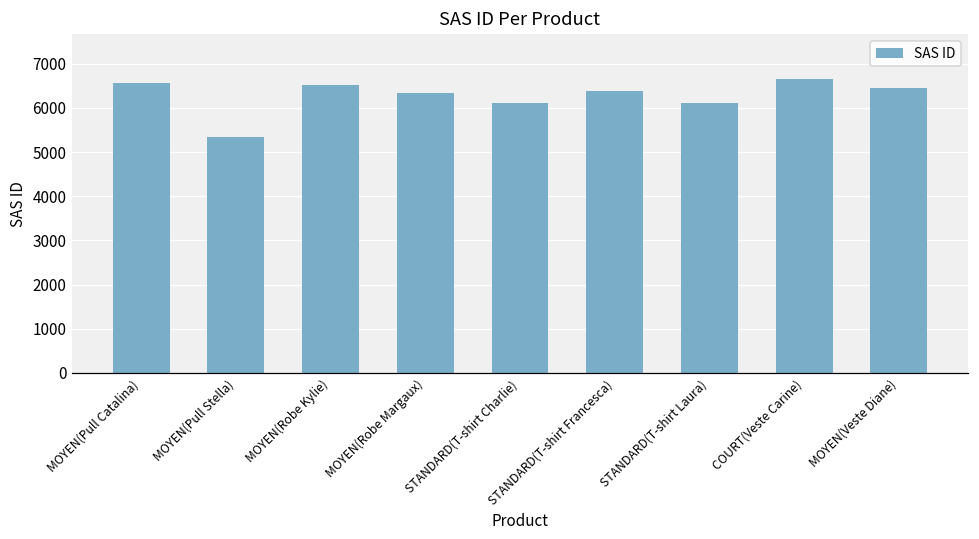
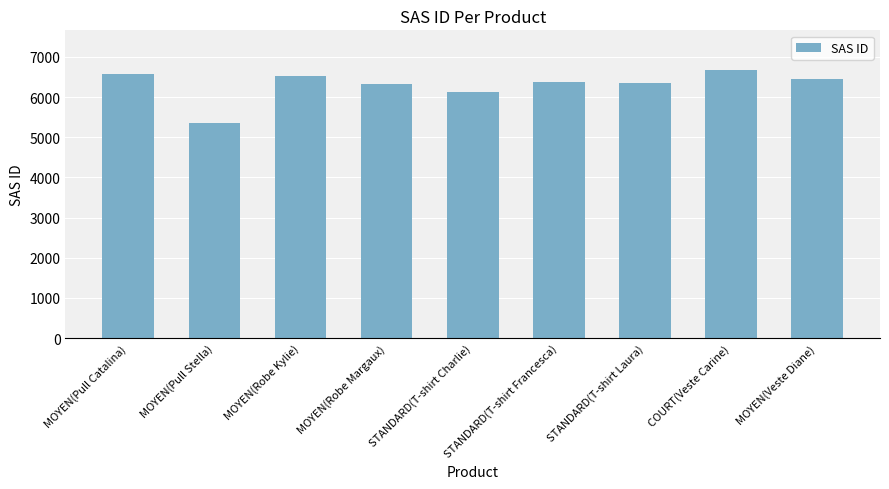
  {
    "MOYEN(Pull Catalina)": 6600,
    "MOYEN(Pull Stella)": 5400,
    "MOYEN(Robe Kylie)": 6500,
    "MOYEN(Robe Margaux)": 6300,
    "STANDARD(T-shirt Charlie)": 6100,
    "STANDARD(T-shirt Francesca)": 6400,
-   "STANDARD(T-shirt Laura)": 6100,
+   "STANDARD(T-shirt Laura)": 6400,
    "COURT(Veste Carine)": 6700,
    "MOYEN(Veste Diane)": 6500
  }
